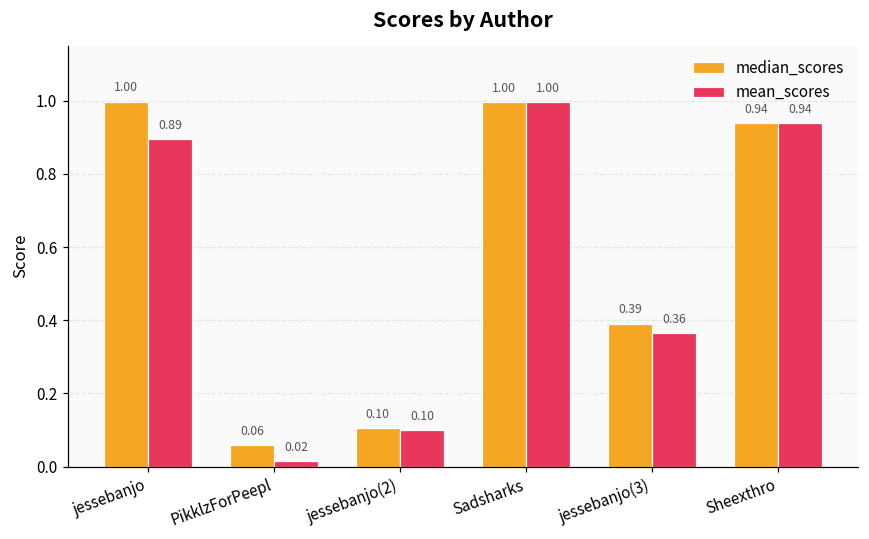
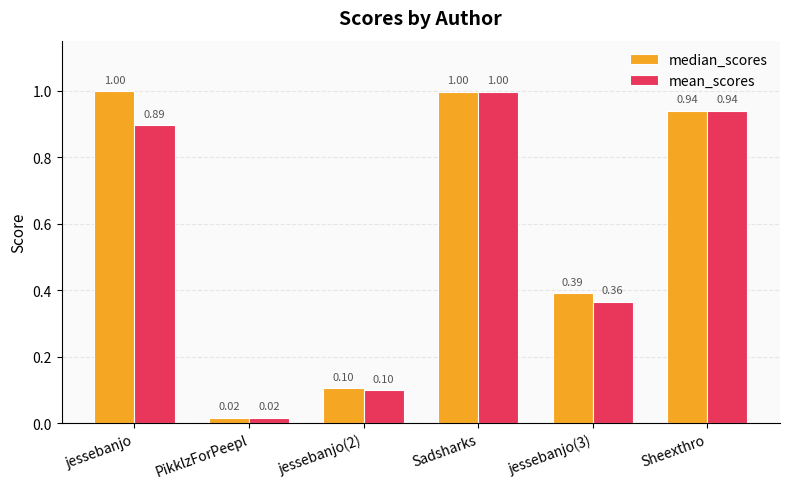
  {
    "median_scores": {
      "jessebanjo": 1.00,
-     "PikklzForPeepl": 0.06,
+     "PikklzForPeepl": 0.02,
      "jessebanjo(2)": 0.10,
      "Sadsharks": 1.00,
      "jessebanjo(3)": 0.39,
      "Sheexthro": 0.94
    },
    "mean_scores": {
      "jessebanjo": 0.89,
      "PikklzForPeepl": 0.02,
      "jessebanjo(2)": 0.10,
      "Sadsharks": 1.00,
      "jessebanjo(3)": 0.36,
      "Sheexthro": 0.94
    }
  }
